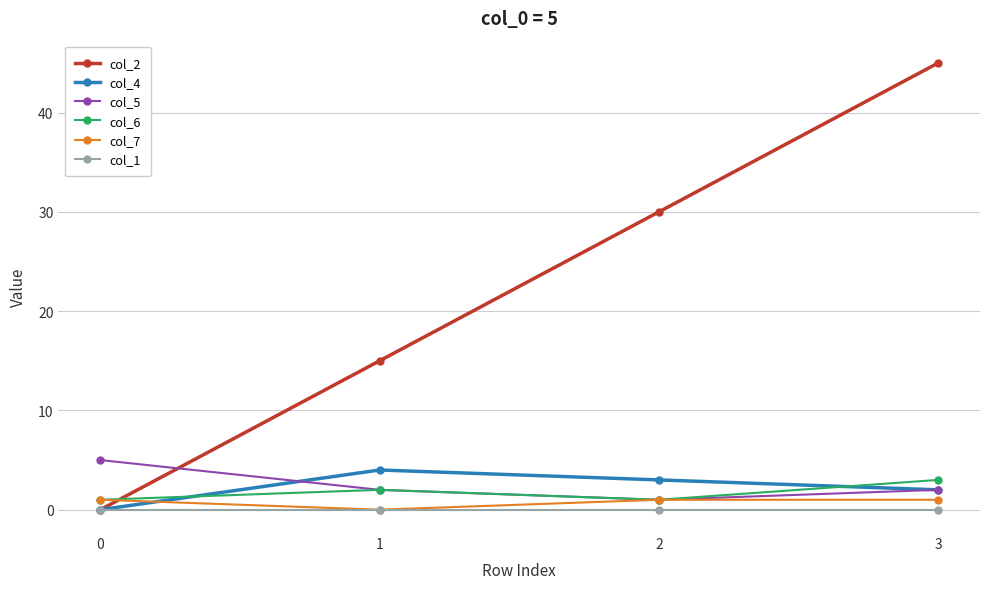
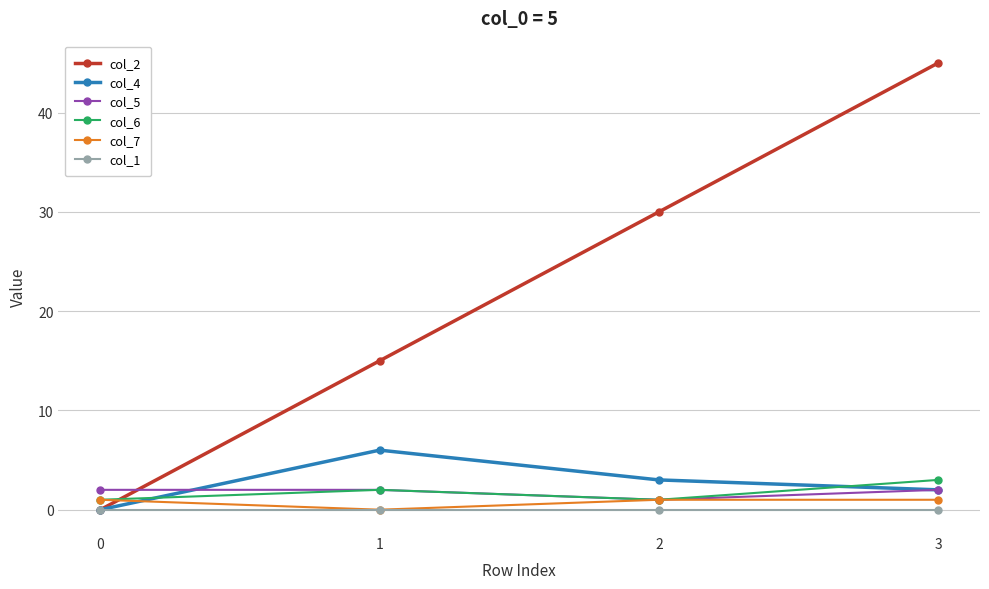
  {
    "col_2": {
      "1": 15,
      "2": 30,
      "3": 45
    },
    "col_4": {
-     "1": 4,
+     "1": 6,
      "2": 3
    },
    "col_5": {
-     "0": 5
+     "0": 2
    },
    "col_6": {
      "3": 3
    },
    "col_7": {
      "3": 1
    },
    "col_1": {
      "2": 0,
      "3": 0
    }
  }
